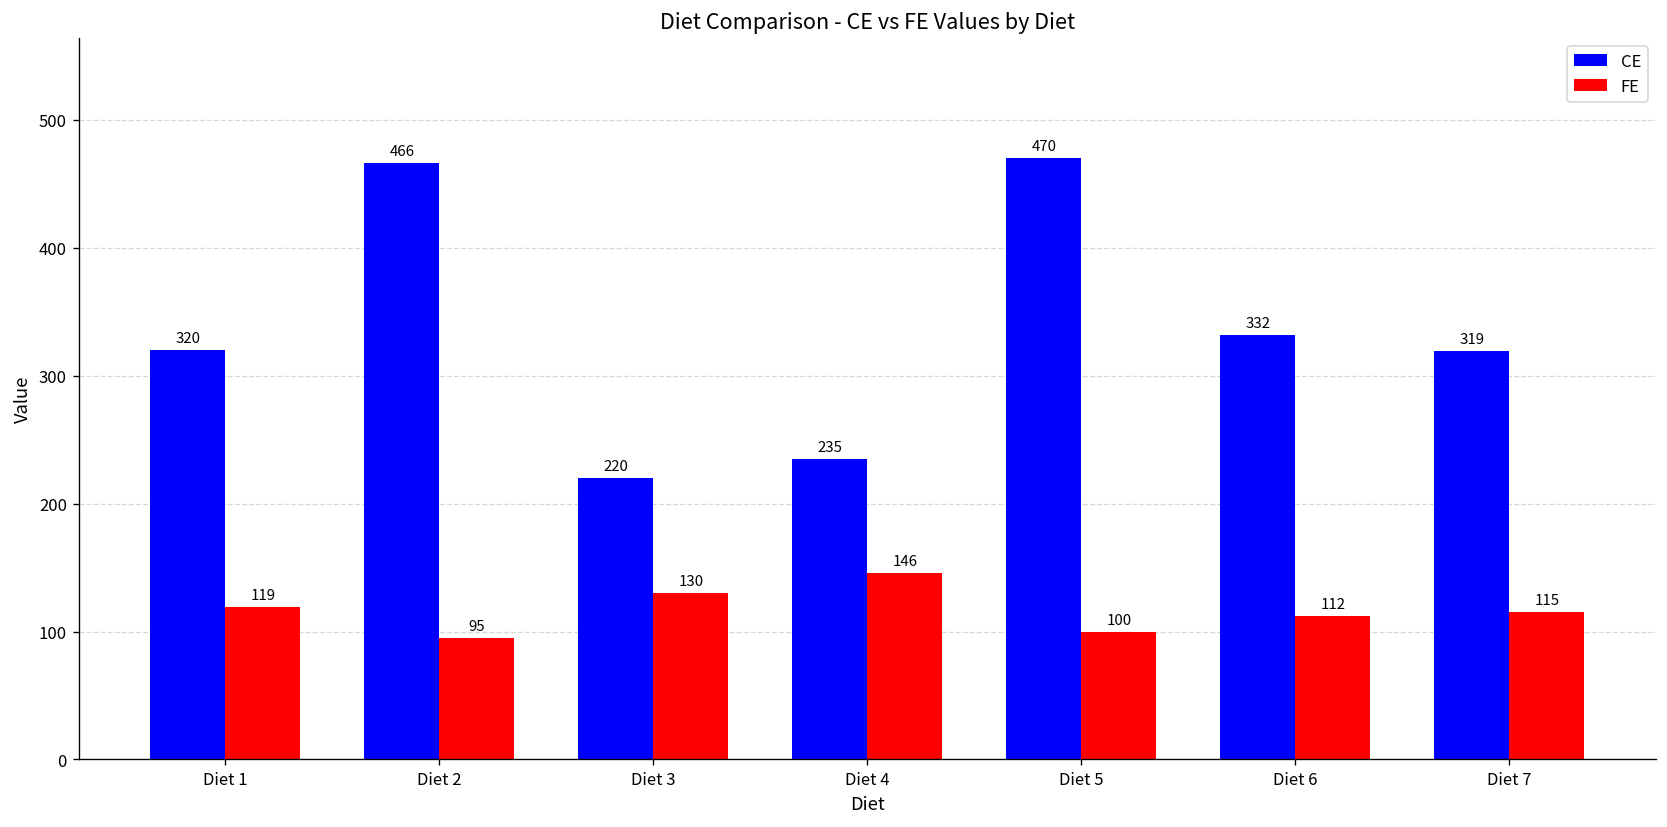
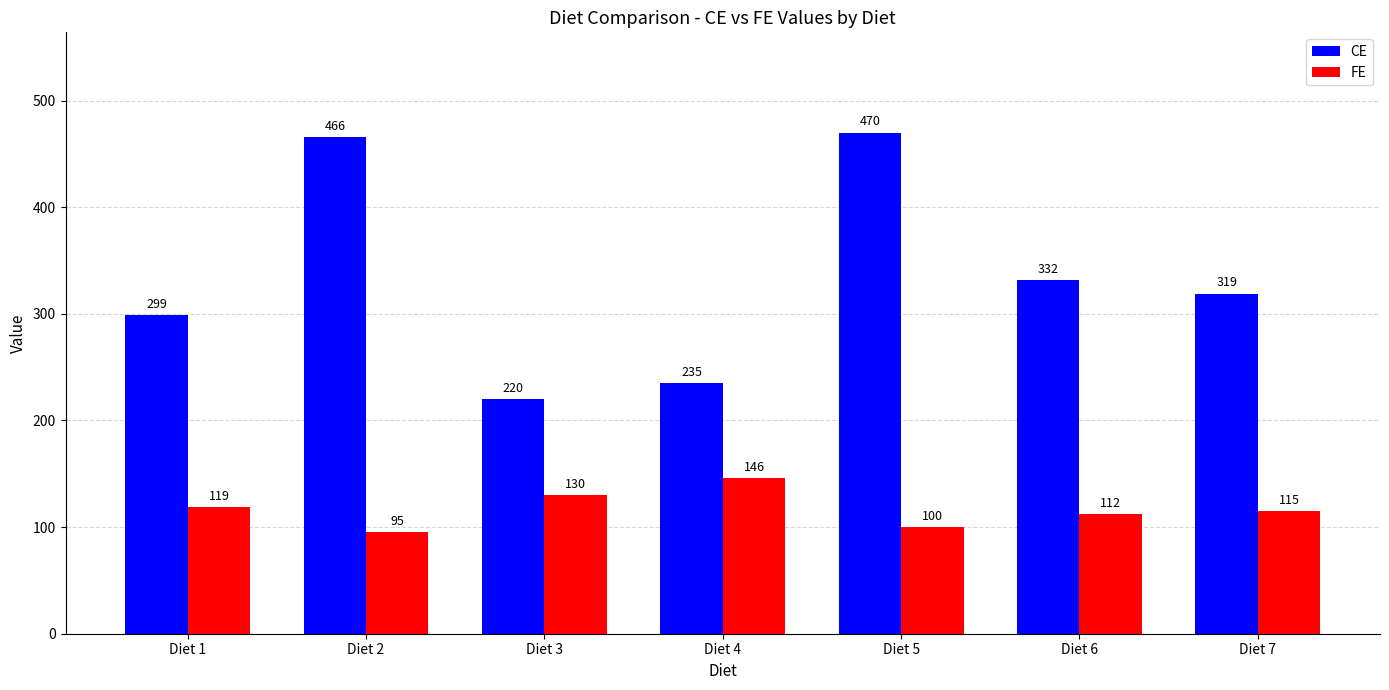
  {
    "CE": {
-     "Diet 1": 320,
+     "Diet 1": 299,
      "Diet 2": 466,
      "Diet 3": 220,
      "Diet 4": 235,
      "Diet 5": 470,
      "Diet 6": 332,
      "Diet 7": 319
    },
    "FE": {
      "Diet 1": 119,
      "Diet 2": 95,
      "Diet 3": 130,
      "Diet 4": 146,
      "Diet 5": 100,
      "Diet 6": 112,
      "Diet 7": 115
    }
  }
